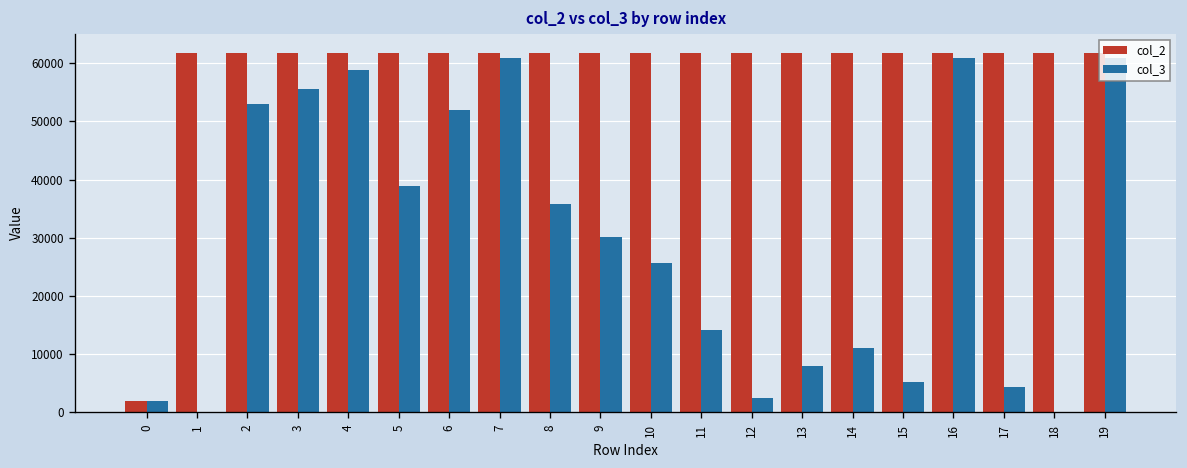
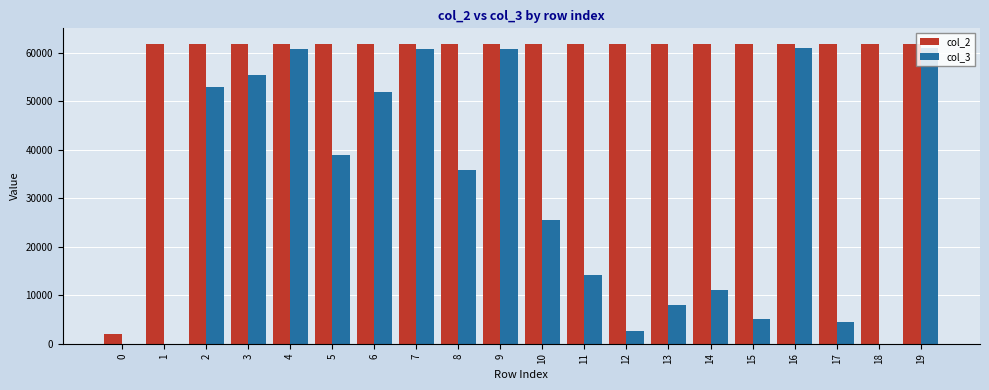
  {
    "col_2": {
      "0": 2000,
      "1": 62000,
      "2": 62000,
      "3": 62000,
      "4": 62000,
      "5": 62000,
      "6": 62000,
      "7": 62000,
      "8": 62000,
      "9": 62000,
      "10": 62000,
      "11": 62000,
      "12": 62000,
      "13": 62000,
      "14": 62000,
      "15": 62000,
      "16": 62000,
      "17": 62000,
      "18": 62000,
      "19": 62000
    },
    "col_3": {
-     "0": 2000,
+     "0": 0,
      "1": 0,
      "2": 53000,
      "3": 55000,
-     "4": 59000,
+     "4": 61000,
      "5": 39000,
      "6": 52000,
      "7": 61000,
      "8": 36000,
-     "9": 30000,
+     "9": 61000,
      "10": 26000,
      "11": 14000,
      "12": 3000,
      "13": 8000,
      "14": 11000,
      "15": 5000,
      "16": 61000,
      "17": 4000,
      "18": 0
    }
  }
